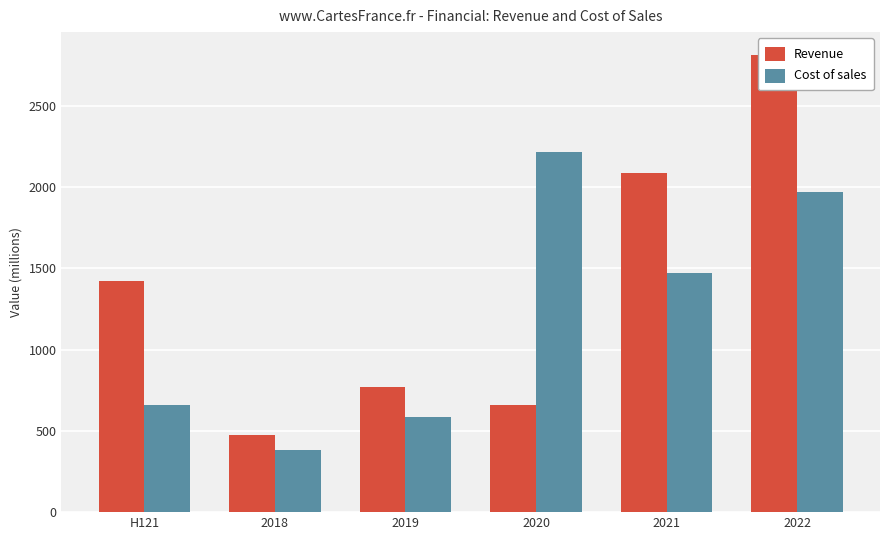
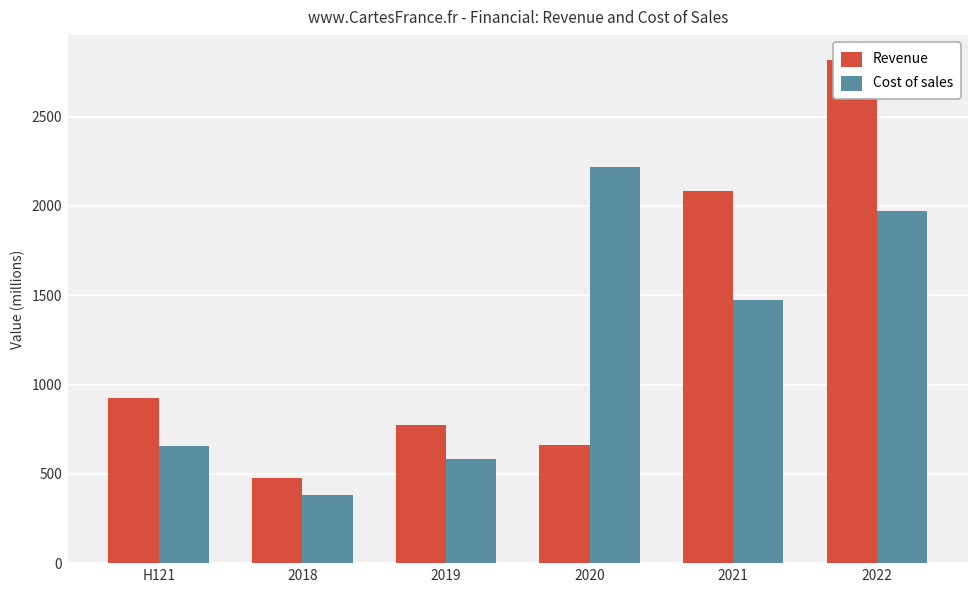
  {
    "Revenue": {
-     "H121": 1430,
+     "H121": 920,
      "2018": 480,
      "2019": 770,
      "2020": 660,
      "2021": 2080
    },
    "Cost of sales": {
      "H121": 660,
      "2018": 380,
      "2019": 580,
      "2020": 2220,
      "2021": 1470,
      "2022": 1970
    }
  }
